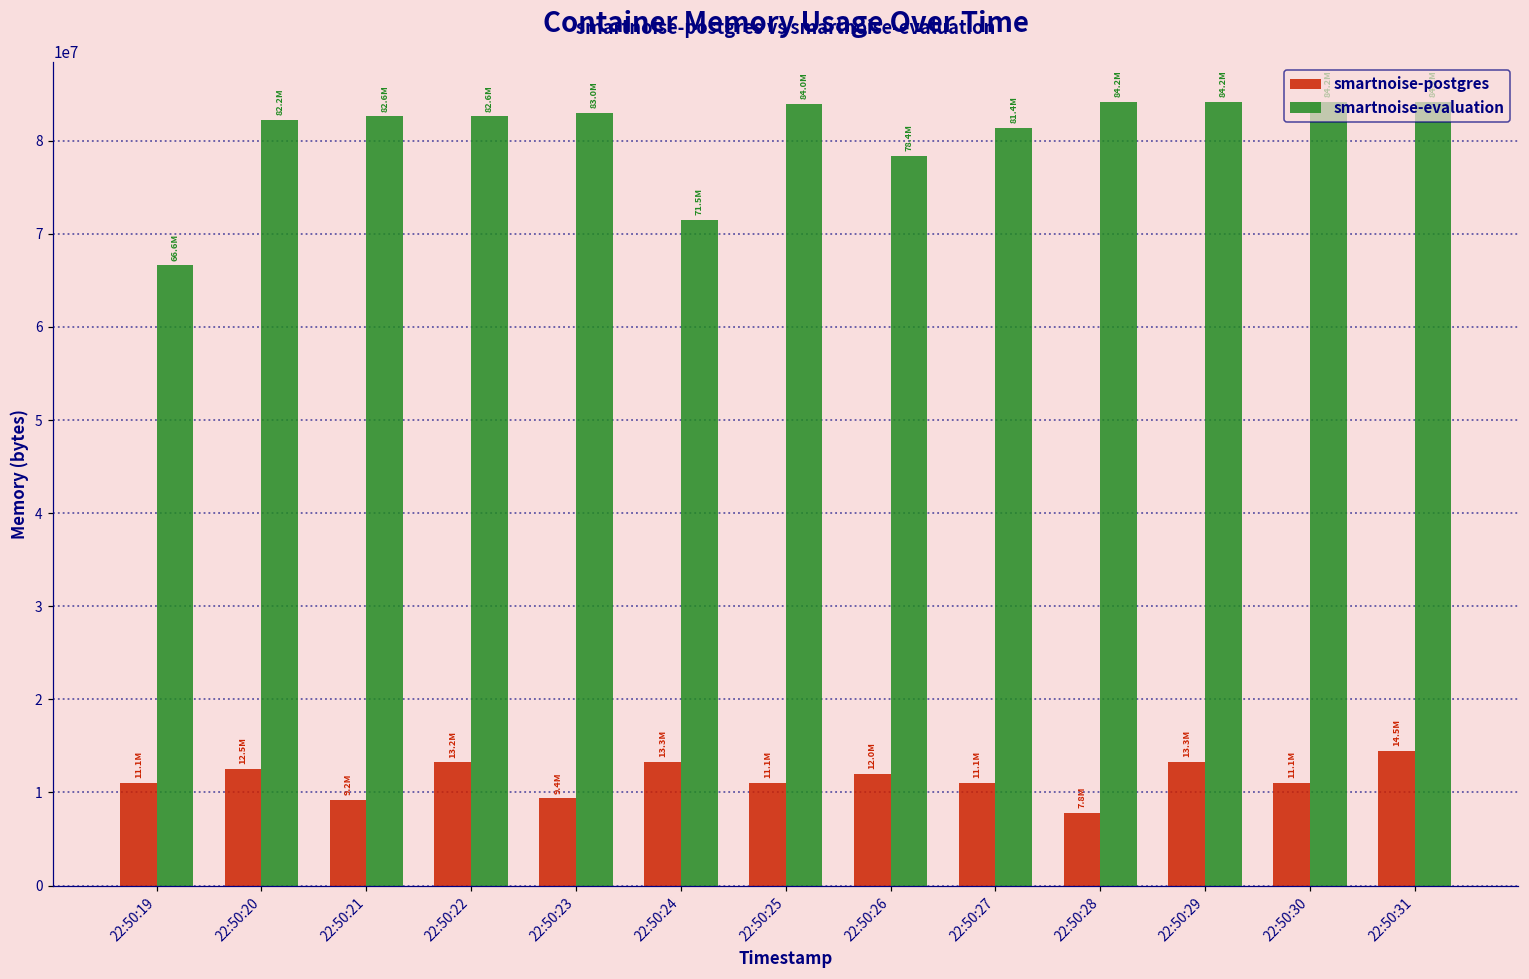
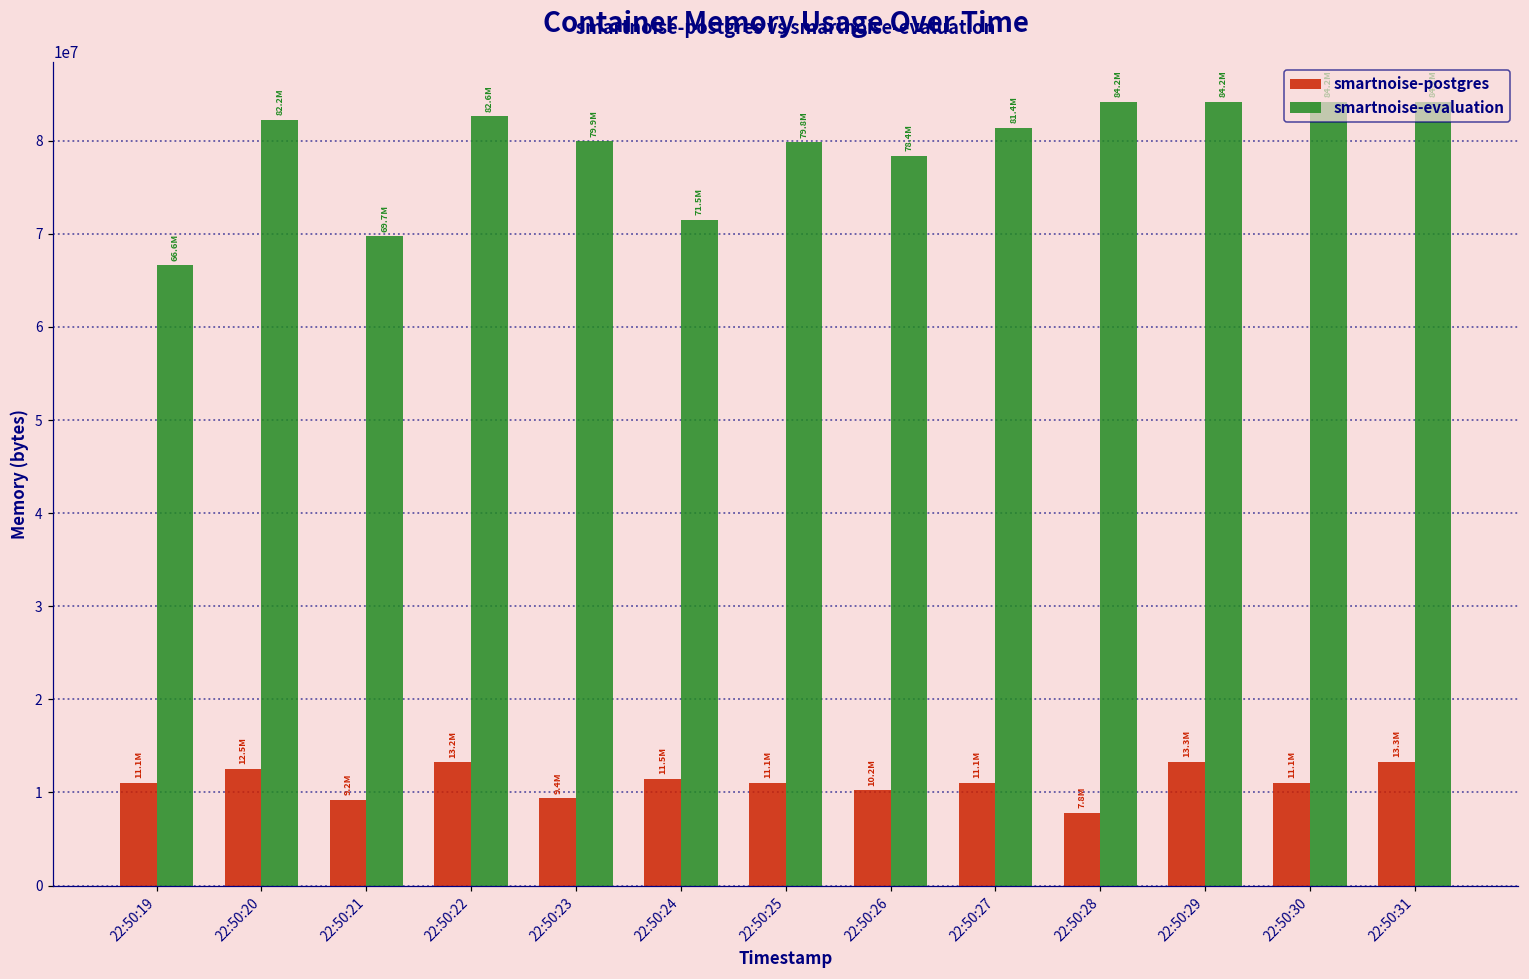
  {
    "smartnoise-postgres": {
      "22:50:19": "11.1M",
      "22:50:20": "12.5M",
      "22:50:21": "9.2M",
      "22:50:22": "13.2M",
      "22:50:23": "9.4M",
-     "22:50:24": "13.3M",
+     "22:50:24": "11.5M",
      "22:50:25": "11.1M",
-     "22:50:26": "12.0M",
+     "22:50:26": "10.2M",
      "22:50:27": "11.1M",
      "22:50:28": "7.8M",
      "22:50:29": "13.3M",
      "22:50:30": "11.1M",
-     "22:50:31": "14.5M"
+     "22:50:31": "13.3M"
    },
    "smartnoise-evaluation": {
      "22:50:19": "66.6M",
      "22:50:20": "82.2M",
-     "22:50:21": "82.6M",
+     "22:50:21": "69.7M",
      "22:50:22": "82.6M",
-     "22:50:23": "83.0M",
+     "22:50:23": "79.9M",
      "22:50:24": "71.5M",
-     "22:50:25": "84.0M",
+     "22:50:25": "79.8M",
      "22:50:26": "78.4M",
      "22:50:27": "81.4M",
      "22:50:28": "84.2M",
      "22:50:29": "84.2M"
    }
  }
